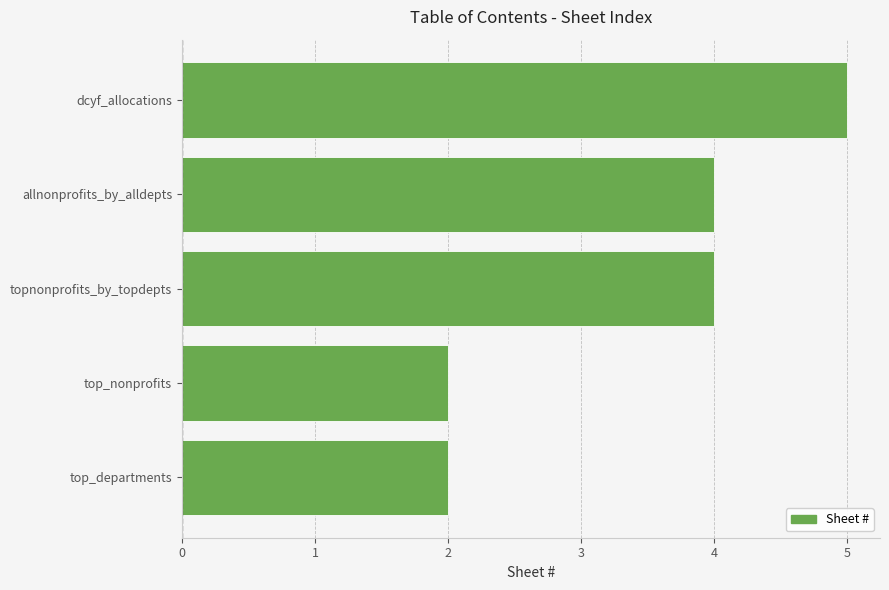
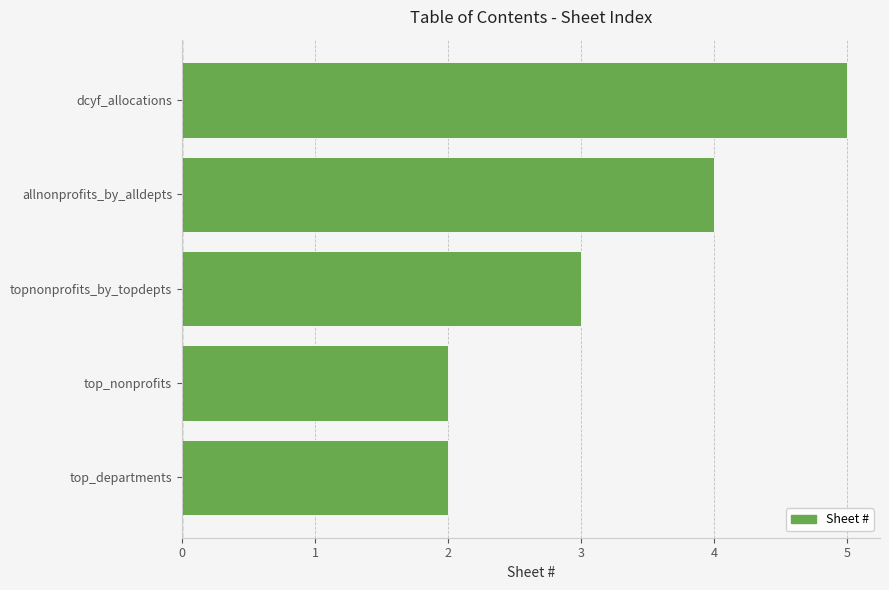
  {
    "dcyf_allocations": 5,
    "allnonprofits_by_alldepts": 4,
-   "topnonprofits_by_topdepts": 4,
+   "topnonprofits_by_topdepts": 3,
    "top_nonprofits": 2,
    "top_departments": 2
  }
